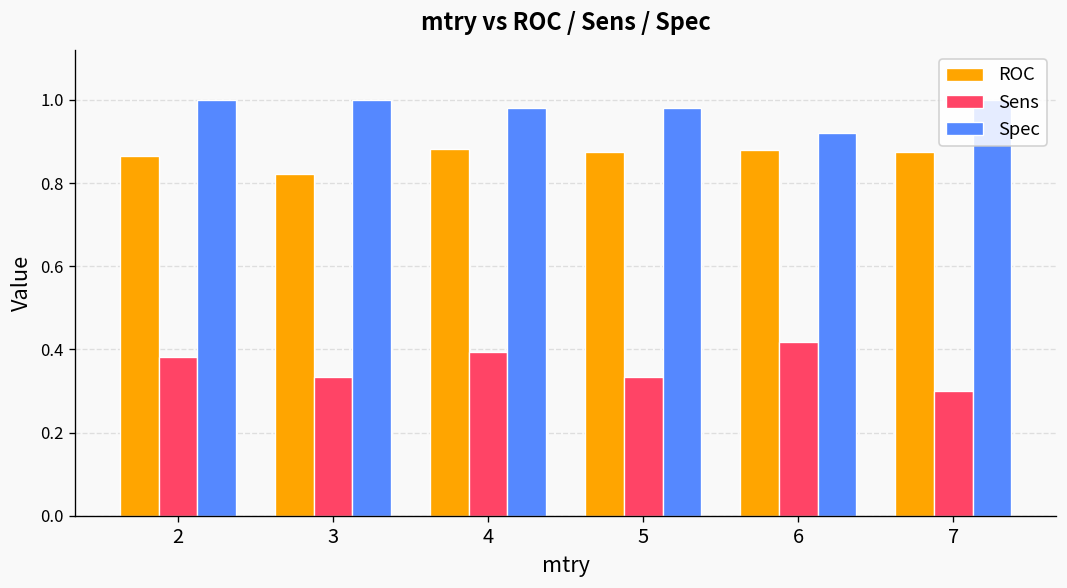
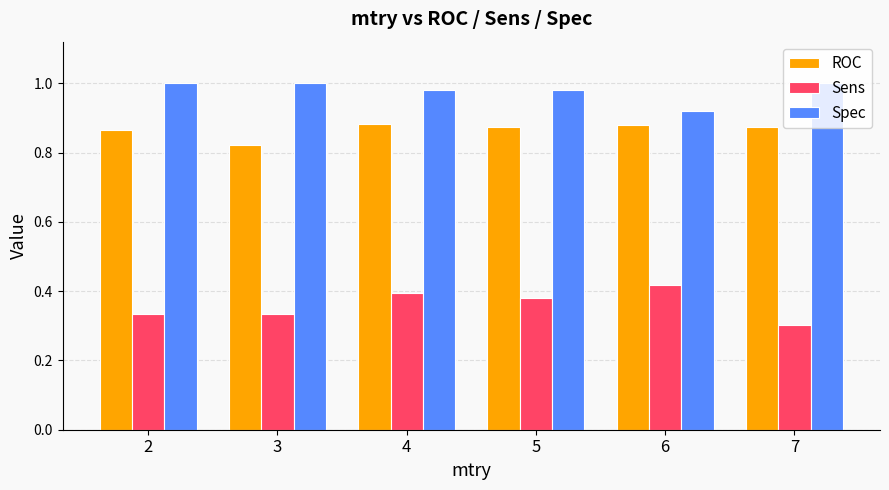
  {
    "ROC": {
      "2": 0.86,
      "3": 0.82,
      "4": 0.88,
      "5": 0.88,
      "6": 0.88,
      "7": 0.87
    },
    "Sens": {
-     "2": 0.38,
+     "2": 0.33,
      "3": 0.33,
      "4": 0.39,
-     "5": 0.33,
+     "5": 0.38,
      "6": 0.42,
      "7": 0.30
    },
    "Spec": {
      "2": 1.00,
      "3": 1.00,
      "4": 0.98,
      "5": 0.98,
      "6": 0.92
    }
  }
